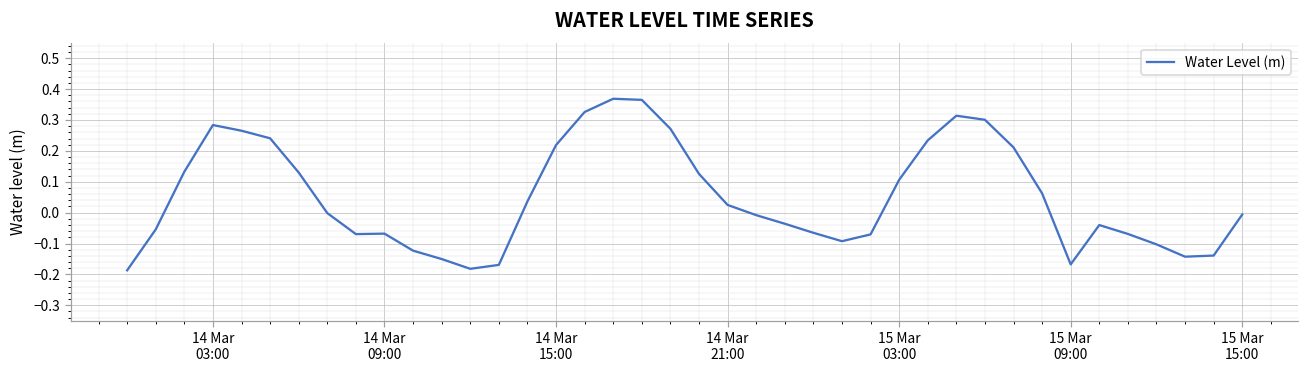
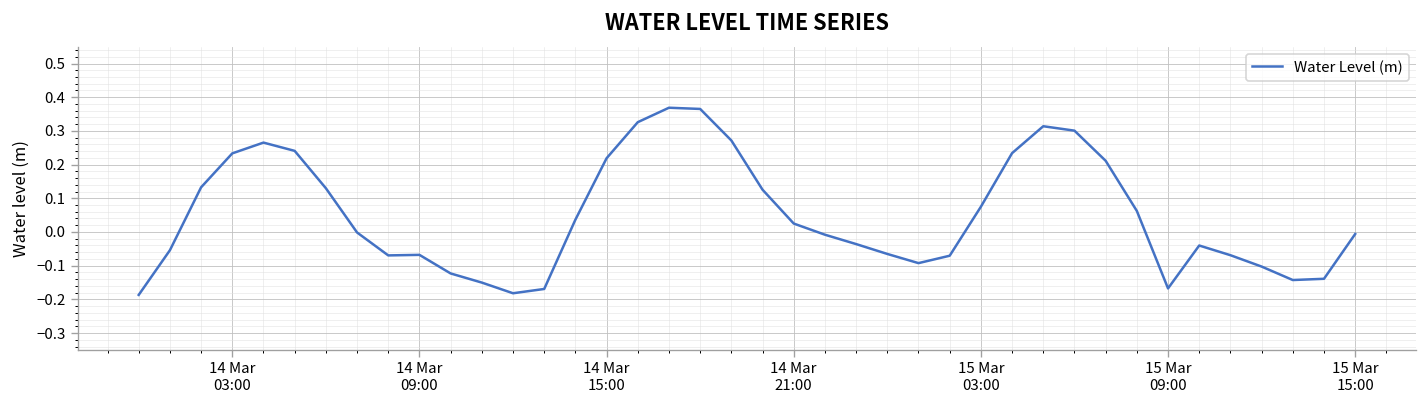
  {
-   "14 Mar 03:00": 0.28,
+   "14 Mar 03:00": 0.23,
    "14 Mar 09:00": -0.07,
    "14 Mar 15:00": 0.22,
    "14 Mar 21:00": 0.03,
-   "15 Mar 03:00": 0.11,
+   "15 Mar 03:00": 0.07,
    "15 Mar 09:00": -0.17,
    "15 Mar 15:00": -0.01
  }
